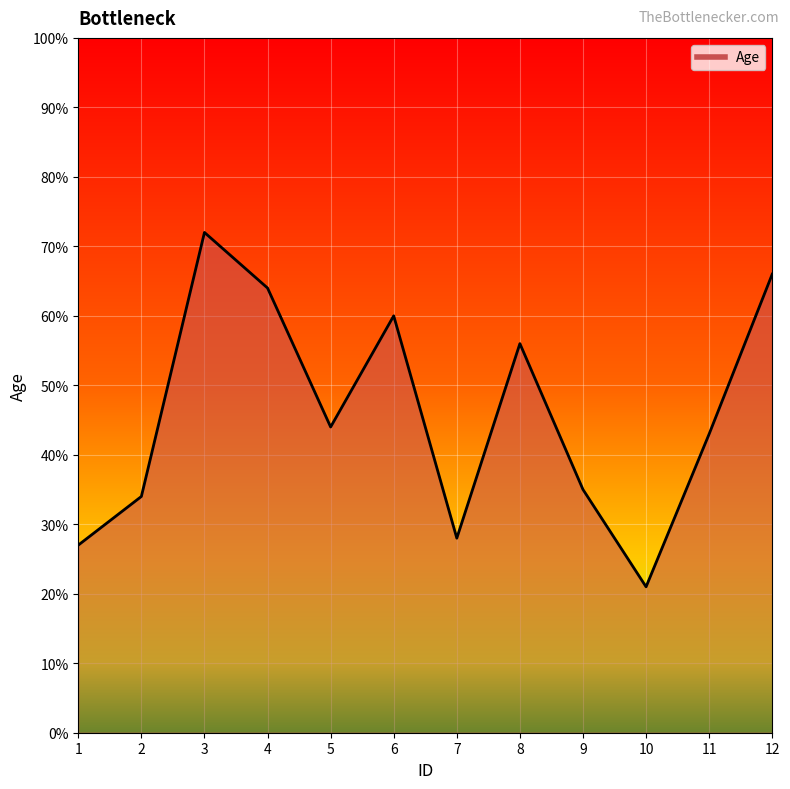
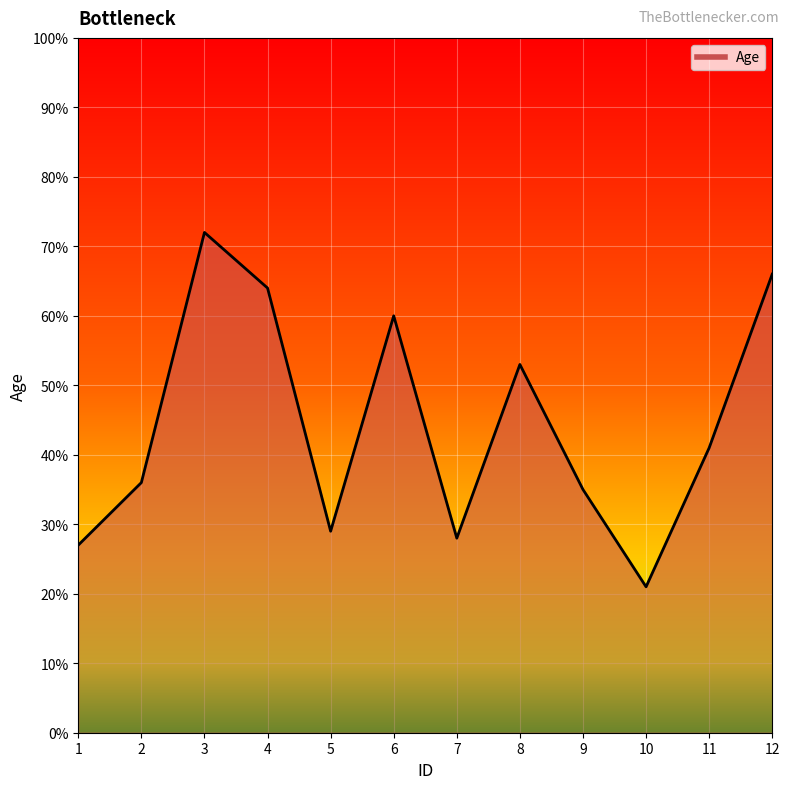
  {
    "1": "27%",
-   "2": "34%",
+   "2": "36%",
    "3": "72%",
    "4": "64%",
-   "5": "44%",
+   "5": "29%",
    "6": "60%",
    "7": "28%",
-   "8": "56%",
+   "8": "53%",
    "9": "35%",
    "10": "21%",
-   "11": "43%",
+   "11": "41%",
    "12": "66%"
  }
